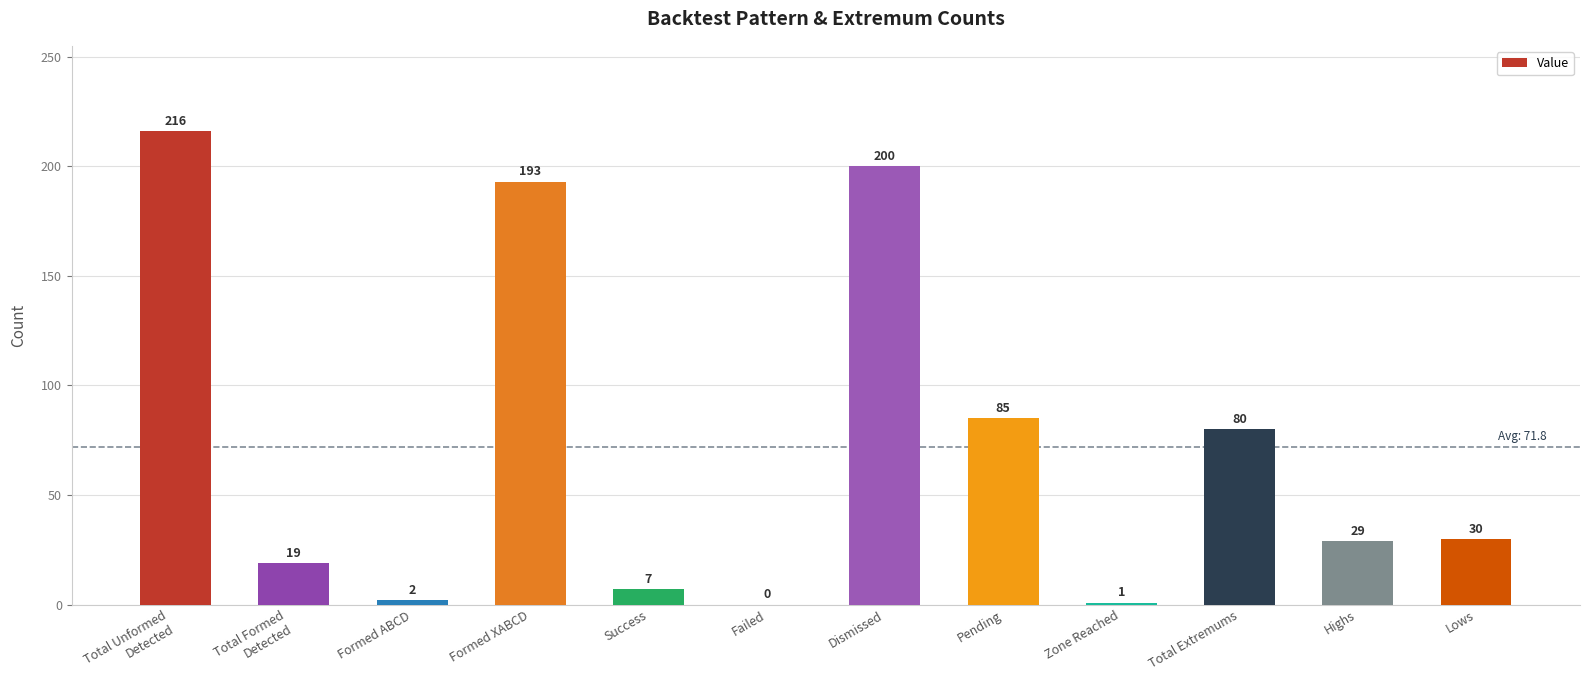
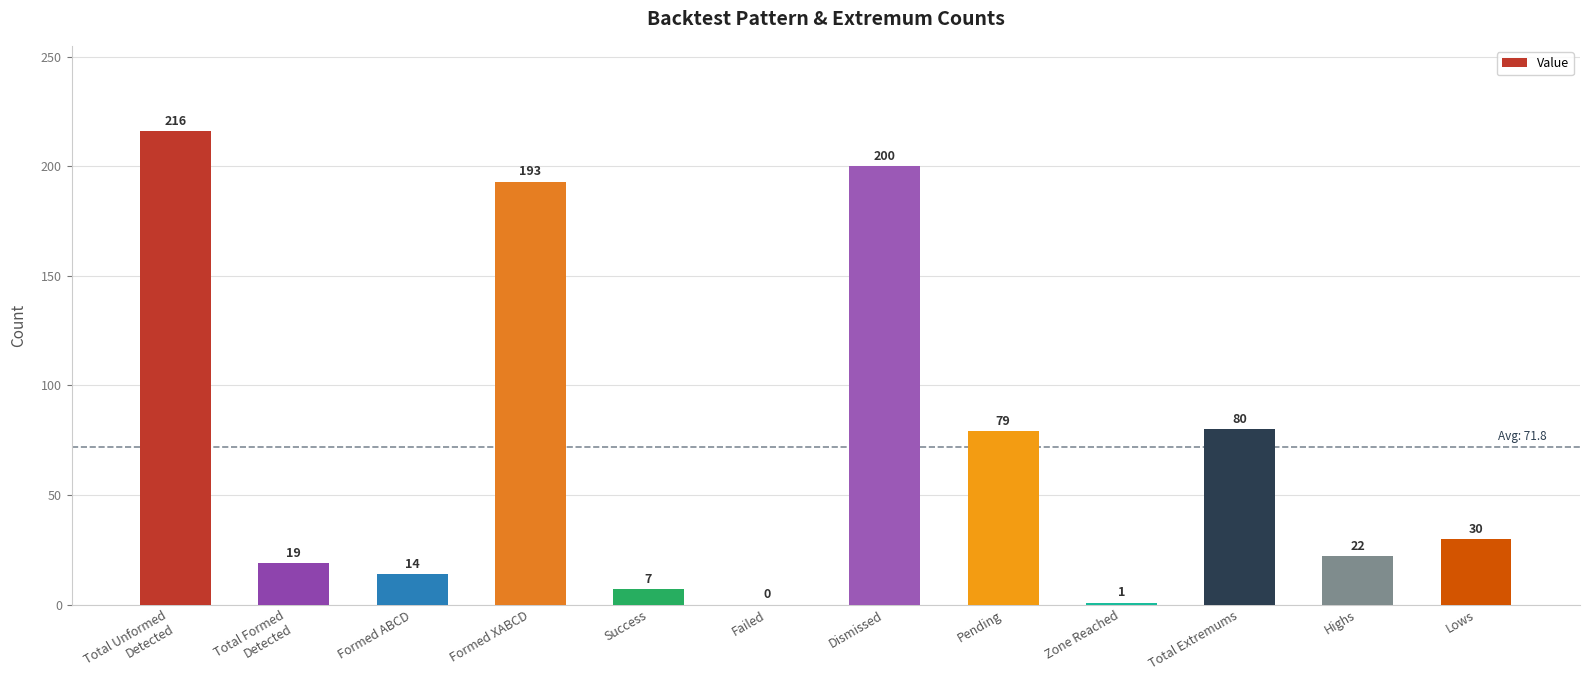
  {
    "Total Unformed Detected": 216,
    "Total Formed Detected": 19,
-   "Formed ABCD": 2,
+   "Formed ABCD": 14,
    "Formed XABCD": 193,
    "Success": 7,
    "Failed": 0,
    "Dismissed": 200,
-   "Pending": 85,
+   "Pending": 79,
    "Zone Reached": 1,
    "Total Extremums": 80,
-   "Highs": 29,
+   "Highs": 22,
    "Lows": 30
  }
